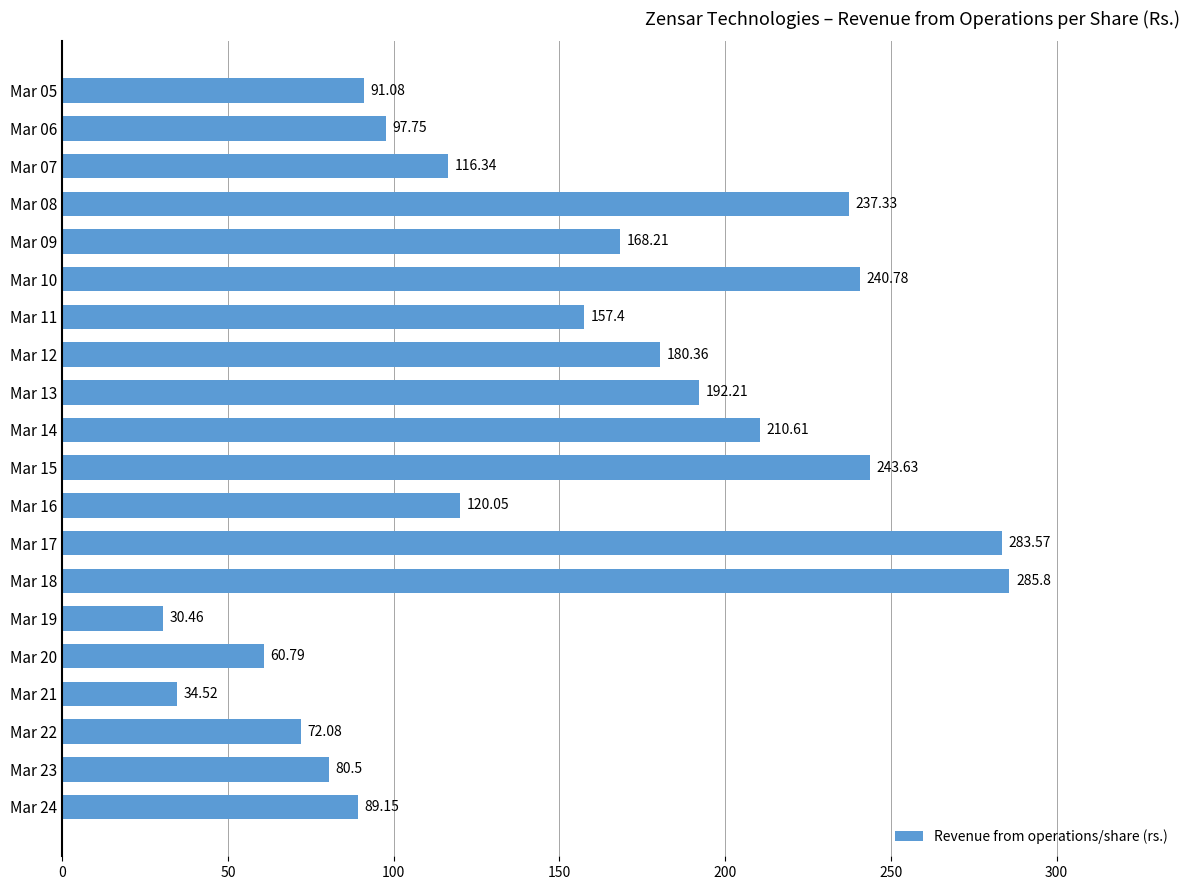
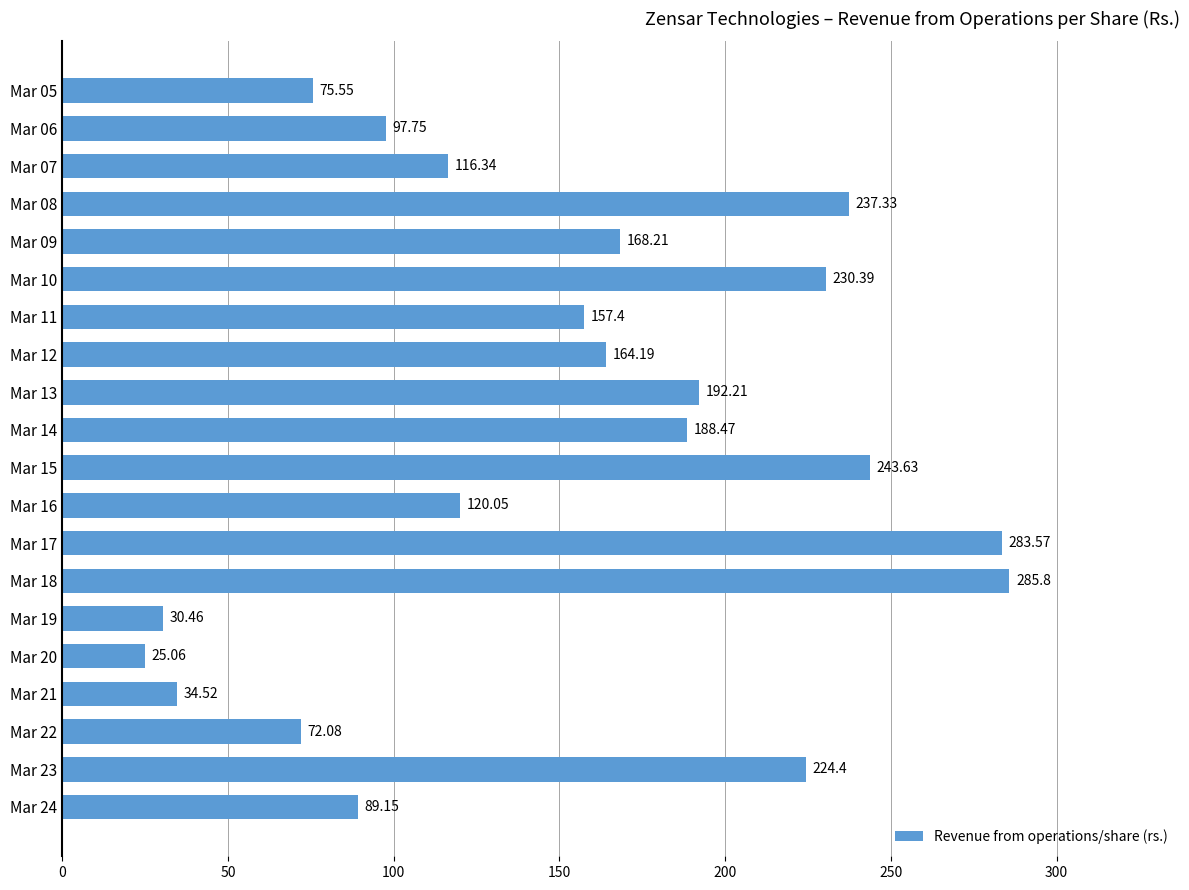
  {
-   "Mar 05": 91.08,
+   "Mar 05": 75.55,
    "Mar 06": 97.75,
    "Mar 07": 116.34,
    "Mar 08": 237.33,
    "Mar 09": 168.21,
-   "Mar 10": 240.78,
+   "Mar 10": 230.39,
    "Mar 11": 157.4,
-   "Mar 12": 180.36,
+   "Mar 12": 164.19,
    "Mar 13": 192.21,
-   "Mar 14": 210.61,
+   "Mar 14": 188.47,
    "Mar 15": 243.63,
    "Mar 16": 120.05,
    "Mar 17": 283.57,
    "Mar 18": 285.8,
    "Mar 19": 30.46,
-   "Mar 20": 60.79,
+   "Mar 20": 25.06,
    "Mar 21": 34.52,
    "Mar 22": 72.08,
-   "Mar 23": 80.5,
+   "Mar 23": 224.4,
    "Mar 24": 89.15
  }
